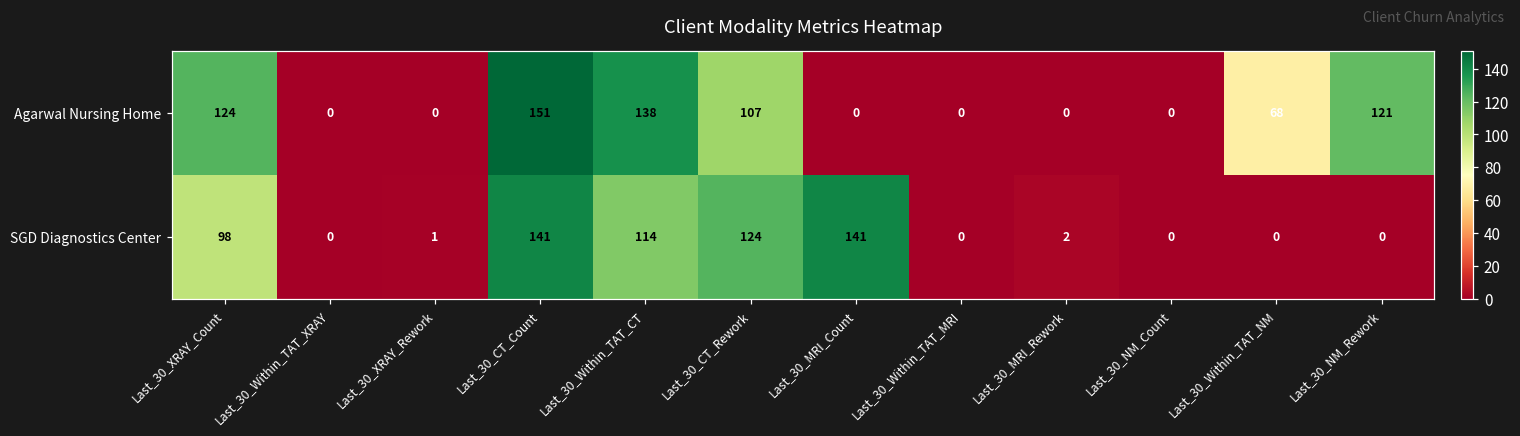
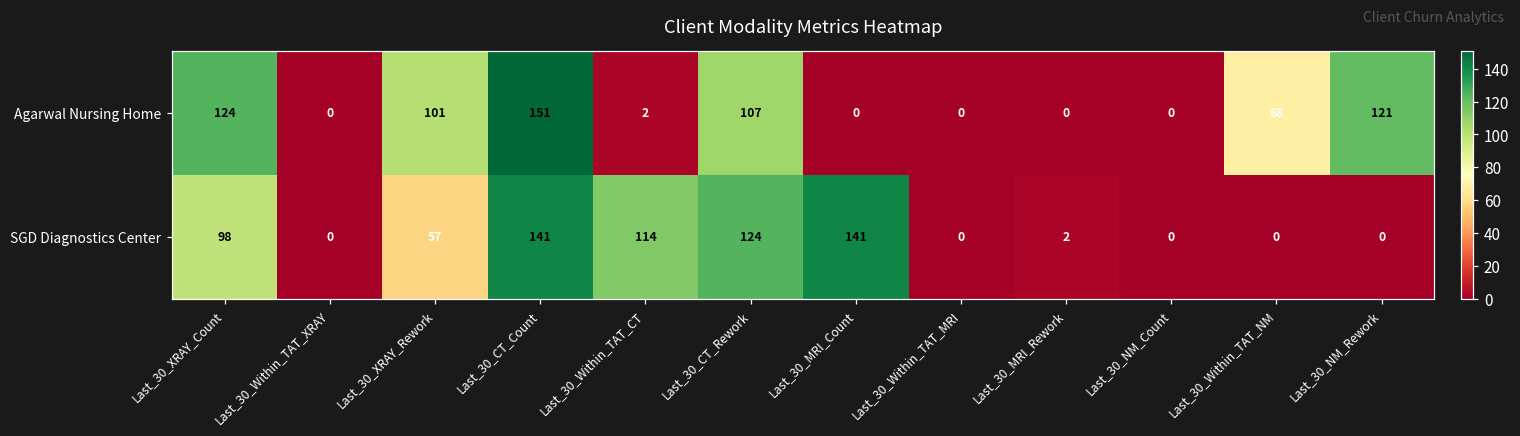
  {
    "Agarwal Nursing Home": {
      "Last_30_XRAY_Count": 124,
      "Last_30_Within_TAT_XRAY": 0,
-     "Last_30_XRAY_Rework": 0,
+     "Last_30_XRAY_Rework": 101,
      "Last_30_CT_Count": 151,
-     "Last_30_Within_TAT_CT": 138,
+     "Last_30_Within_TAT_CT": 2,
      "Last_30_CT_Rework": 107,
      "Last_30_MRI_Count": 0,
      "Last_30_Within_TAT_MRI": 0,
      "Last_30_MRI_Rework": 0,
      "Last_30_NM_Count": 0,
      "Last_30_Within_TAT_NM": 68,
      "Last_30_NM_Rework": 121
    },
    "SGD Diagnostics Center": {
      "Last_30_XRAY_Count": 98,
      "Last_30_Within_TAT_XRAY": 0,
-     "Last_30_XRAY_Rework": 1,
+     "Last_30_XRAY_Rework": 57,
      "Last_30_CT_Count": 141,
      "Last_30_Within_TAT_CT": 114,
      "Last_30_CT_Rework": 124,
      "Last_30_MRI_Count": 141,
      "Last_30_Within_TAT_MRI": 0,
      "Last_30_MRI_Rework": 2,
      "Last_30_NM_Count": 0,
      "Last_30_Within_TAT_NM": 0,
      "Last_30_NM_Rework": 0
    }
  }
